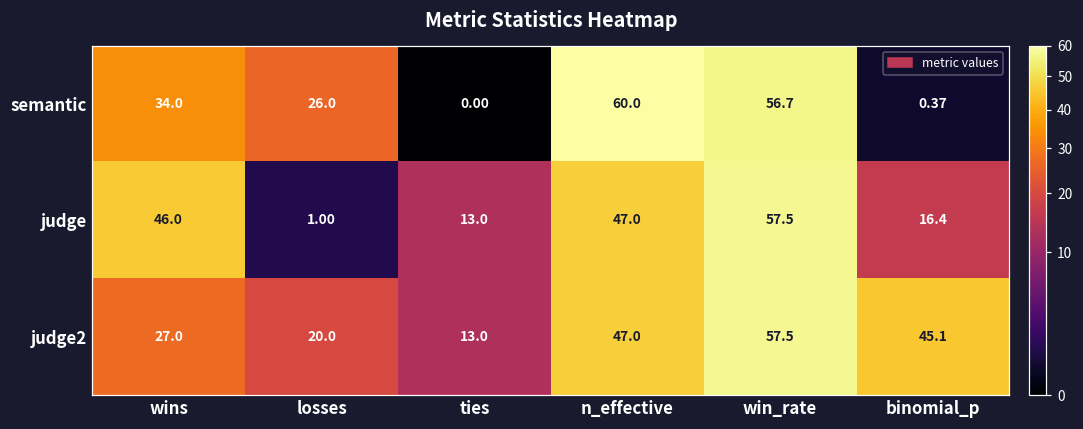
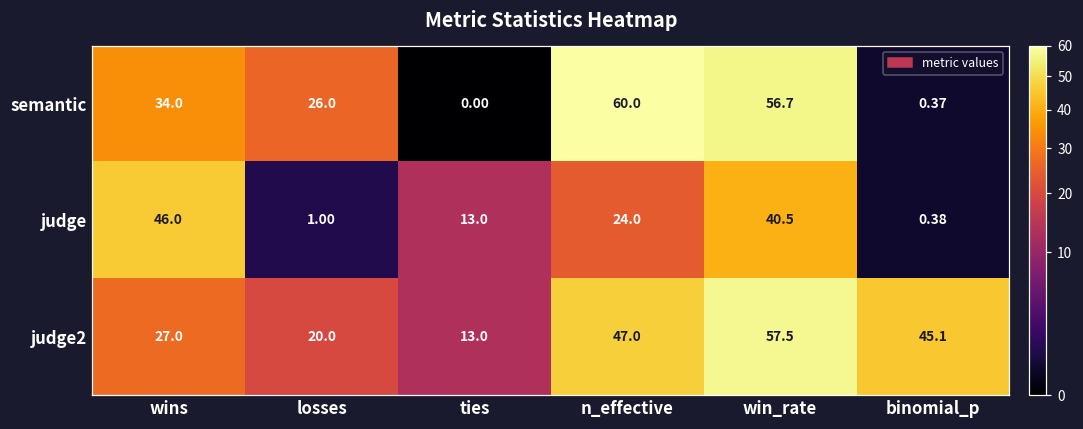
  {
    "semantic": {
      "wins": 34.0,
      "losses": 26.0,
      "ties": 0.00,
      "n_effective": 60.0,
      "win_rate": 56.7,
      "binomial_p": 0.37
    },
    "judge": {
      "wins": 46.0,
      "losses": 1.00,
      "ties": 13.0,
-     "n_effective": 47.0,
-     "win_rate": 57.5,
-     "binomial_p": 16.4
+     "n_effective": 24.0,
+     "win_rate": 40.5,
+     "binomial_p": 0.38
    },
    "judge2": {
      "wins": 27.0,
      "losses": 20.0,
      "ties": 13.0,
      "n_effective": 47.0,
      "win_rate": 57.5,
      "binomial_p": 45.1
    }
  }
